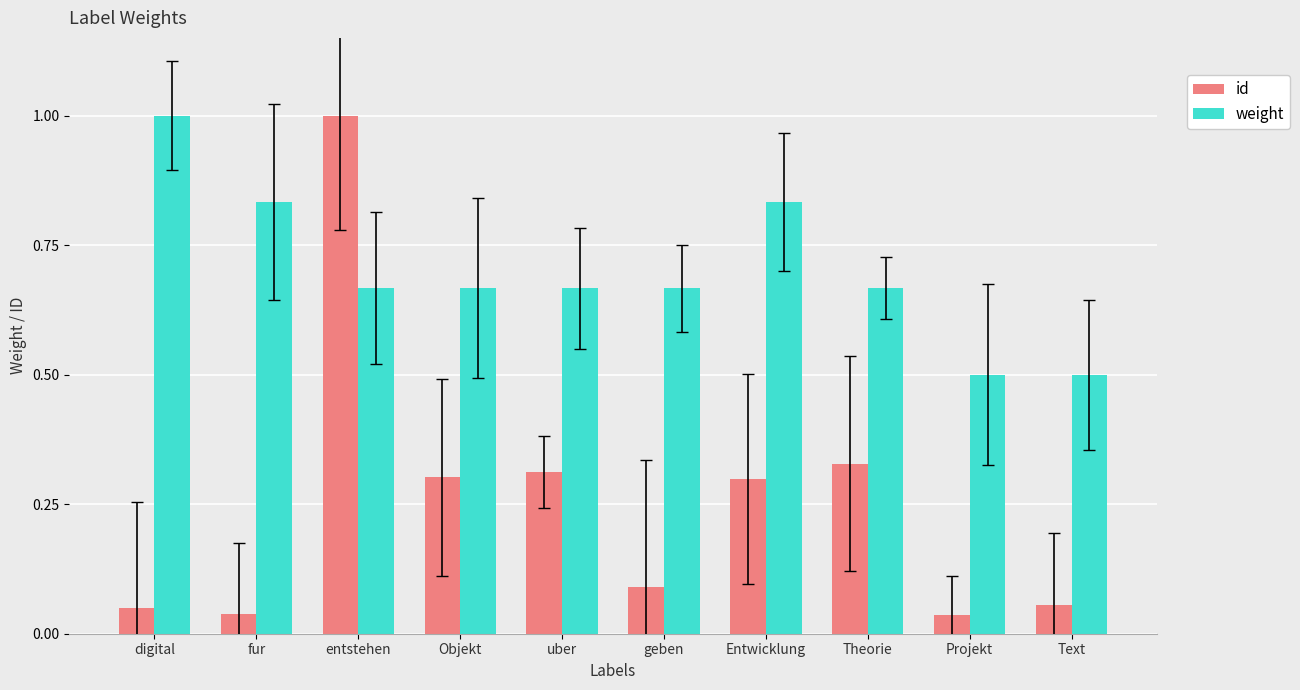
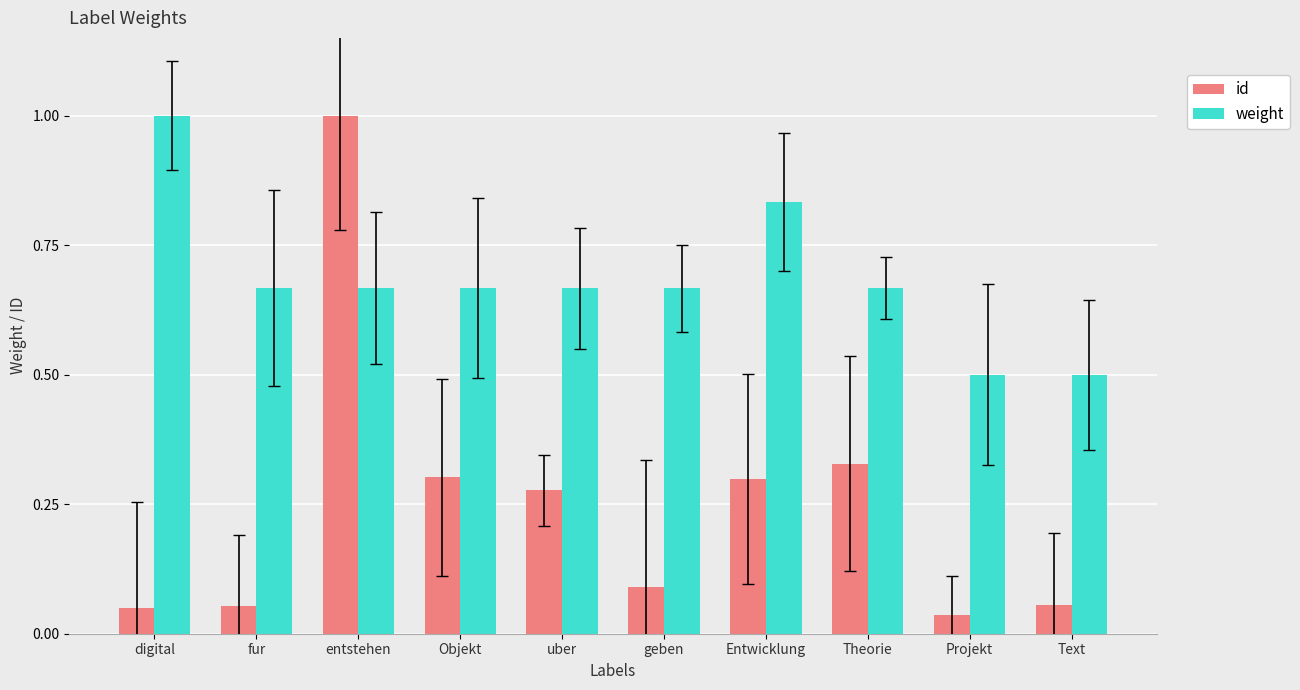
  {
    "id": {
      "digital": 0.05,
-     "fur": 0.04,
+     "fur": 0.05,
      "entstehen": 1.00,
      "Objekt": 0.30,
-     "uber": 0.31,
+     "uber": 0.28,
      "geben": 0.09,
      "Entwicklung": 0.30,
      "Theorie": 0.33,
      "Projekt": 0.04,
      "Text": 0.05
    },
    "weight": {
      "digital": 1.00,
-     "fur": 0.83,
+     "fur": 0.67,
      "entstehen": 0.67,
      "Objekt": 0.67,
      "uber": 0.67,
      "geben": 0.67,
      "Entwicklung": 0.83,
      "Theorie": 0.67,
      "Projekt": 0.50,
      "Text": 0.50
    }
  }
